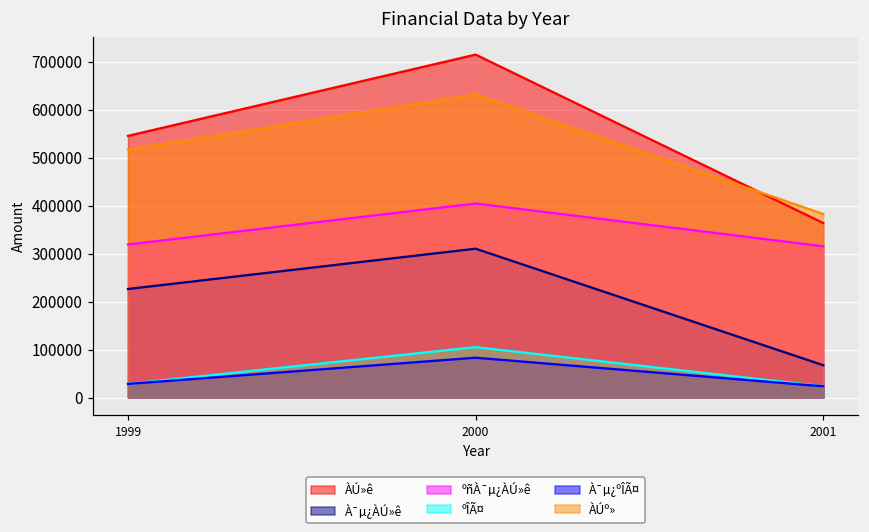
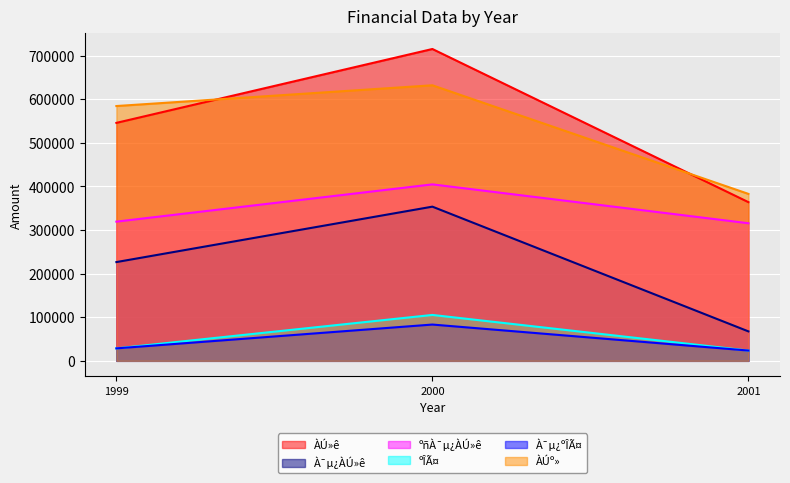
  {
    "ÀÚ»ê": {
      "1999": 550000,
      "2000": 710000,
      "2001": 360000
    },
    "À¯µ¿ÀÚ»ê": {
      "1999": 230000,
-     "2000": 310000,
+     "2000": 350000,
      "2001": 70000
    },
    "ºñÀ¯µ¿ÀÚ»ê": {
      "1999": 320000,
      "2000": 400000,
      "2001": 320000
    },
    "ºÎÃ¤": {
      "2000": 110000
    },
    "À¯µ¿ºÎÃ¤": {
      "2000": 80000
    },
    "ÀÚº»": {
-     "1999": 520000,
+     "1999": 580000,
      "2000": 630000,
      "2001": 380000
    }
  }
